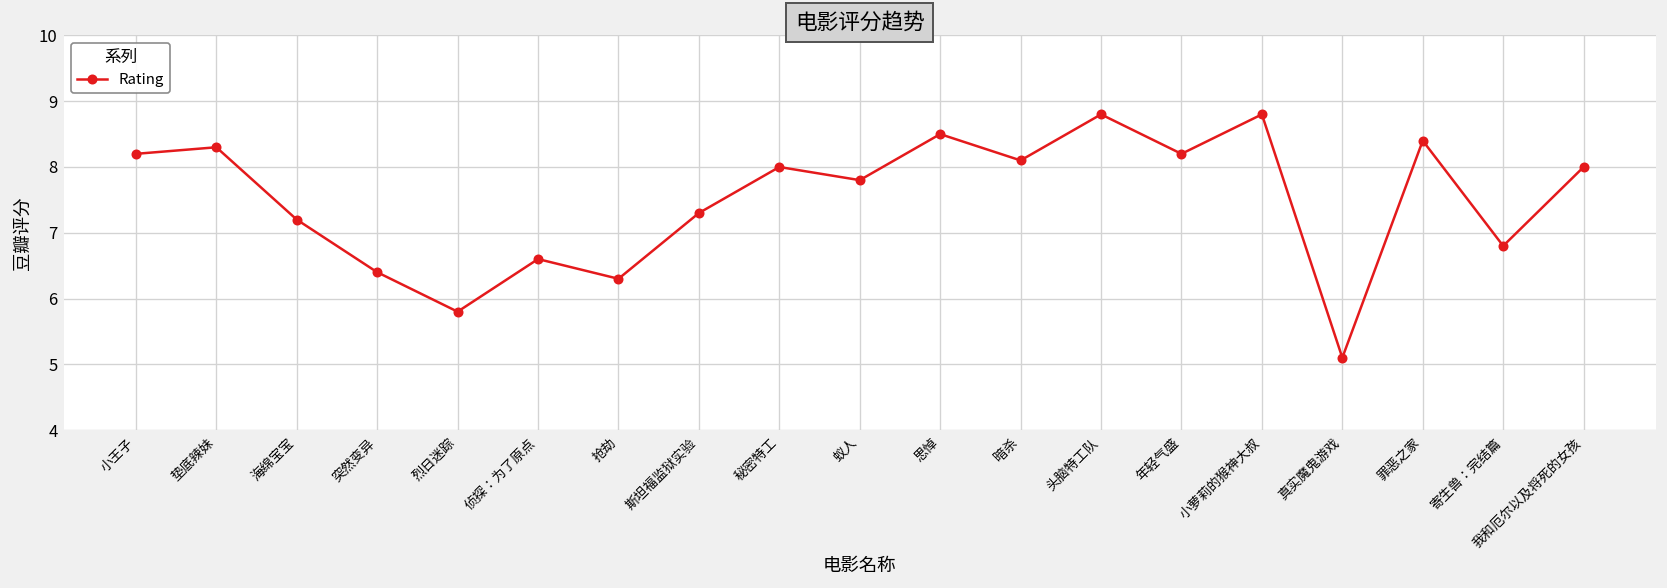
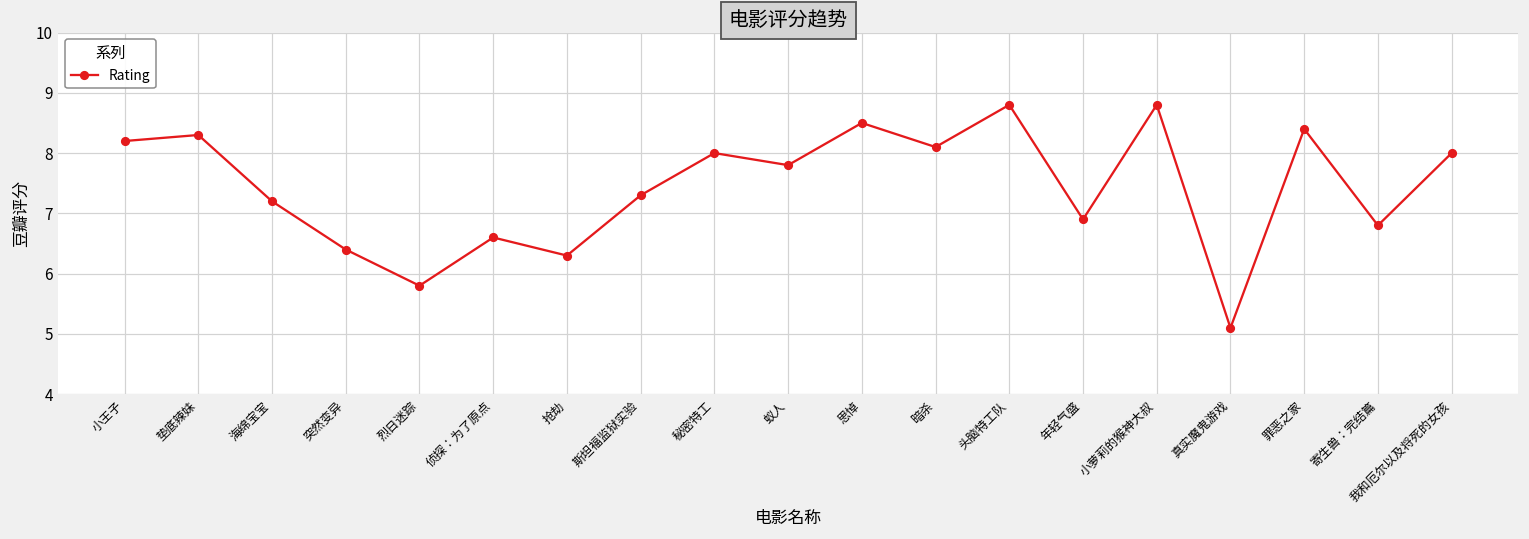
  {
    "小王子": 8.2,
    "垫底辣妹": 8.3,
    "海绵宝宝": 7.2,
    "突然变异": 6.4,
    "烈日迷踪": 5.8,
    "侦探：为了原点": 6.6,
    "抢劫": 6.3,
    "斯坦福监狱实验": 7.3,
    "秘密特工": 8.0,
    "蚁人": 7.8,
    "思悼": 8.5,
    "暗杀": 8.1,
    "头脑特工队": 8.8,
-   "年轻气盛": 8.2,
+   "年轻气盛": 6.9,
    "小萝莉的猴神大叔": 8.8,
    "真实魔鬼游戏": 5.1,
    "罪恶之家": 8.4,
    "寄生兽：完结篇": 6.8,
    "我和厄尔以及将死的女孩": 8.0
  }
